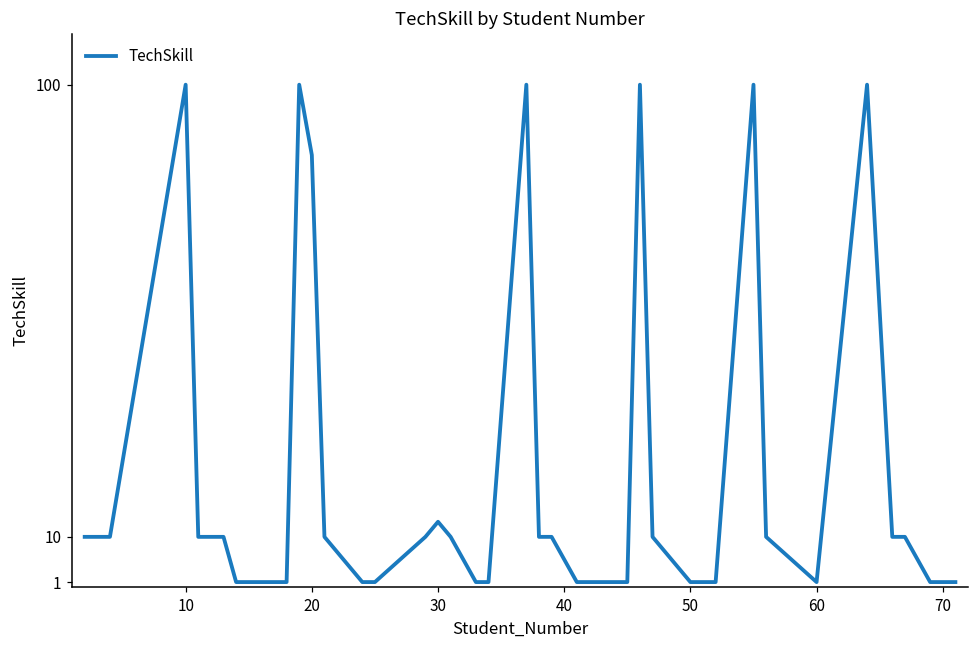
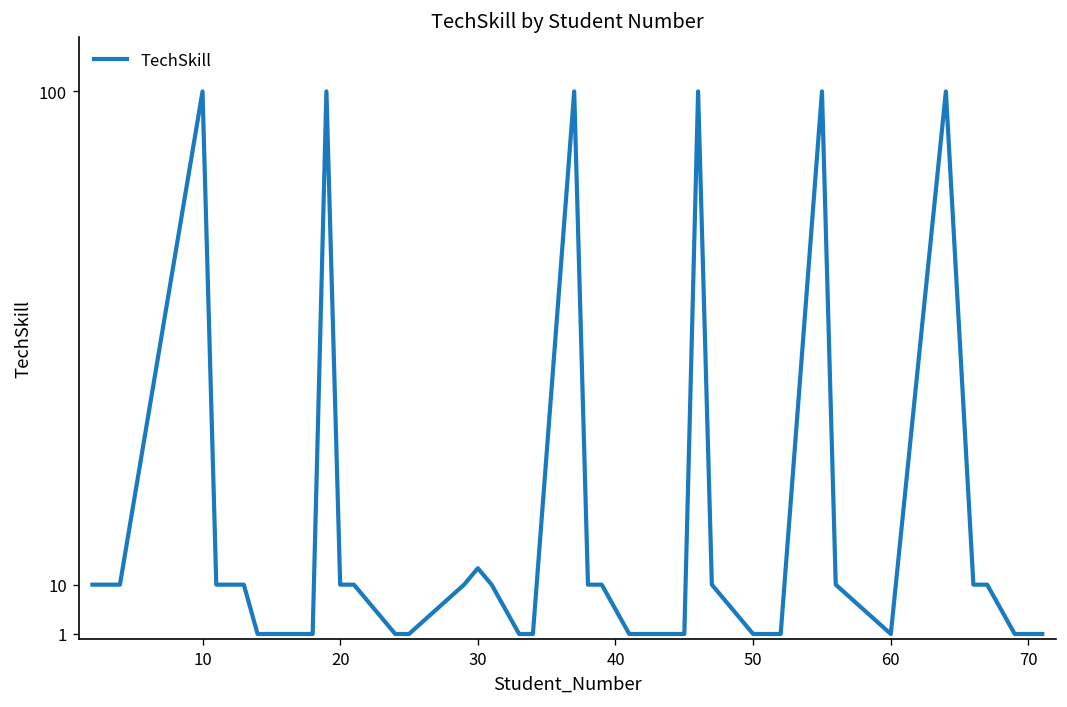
  {
    "10": 100,
-   "20": 86,
+   "20": 10,
    "30": 13,
    "50": 1,
    "60": 1
  }
